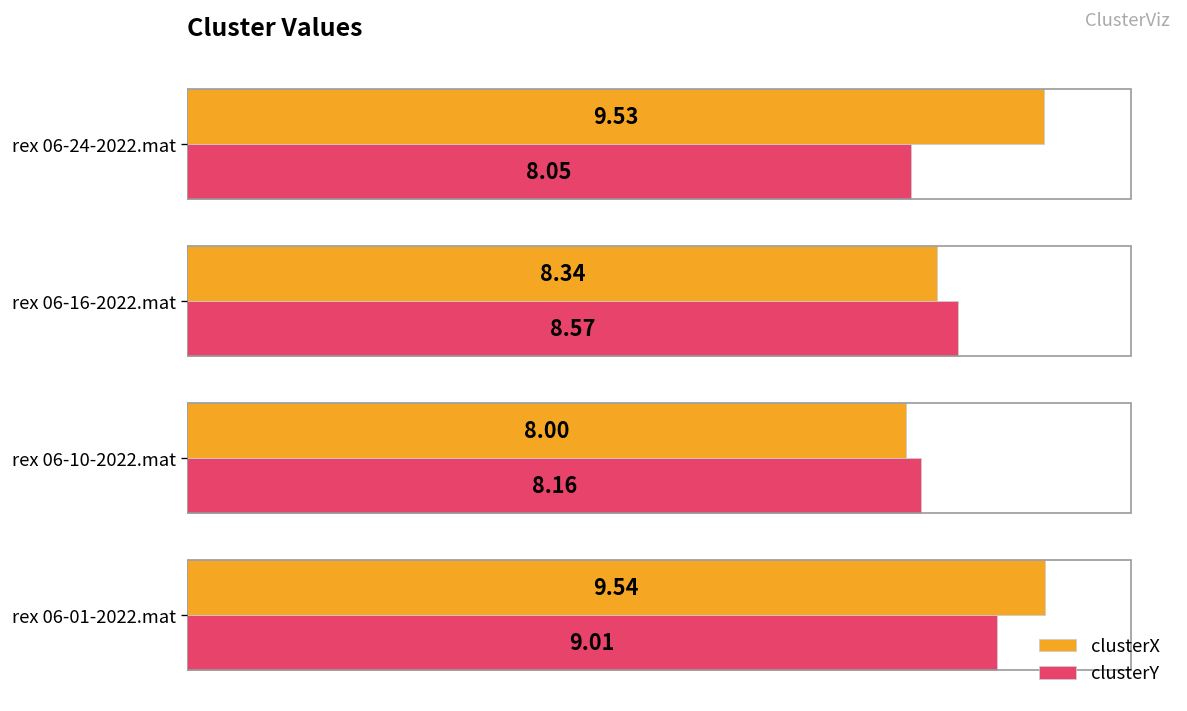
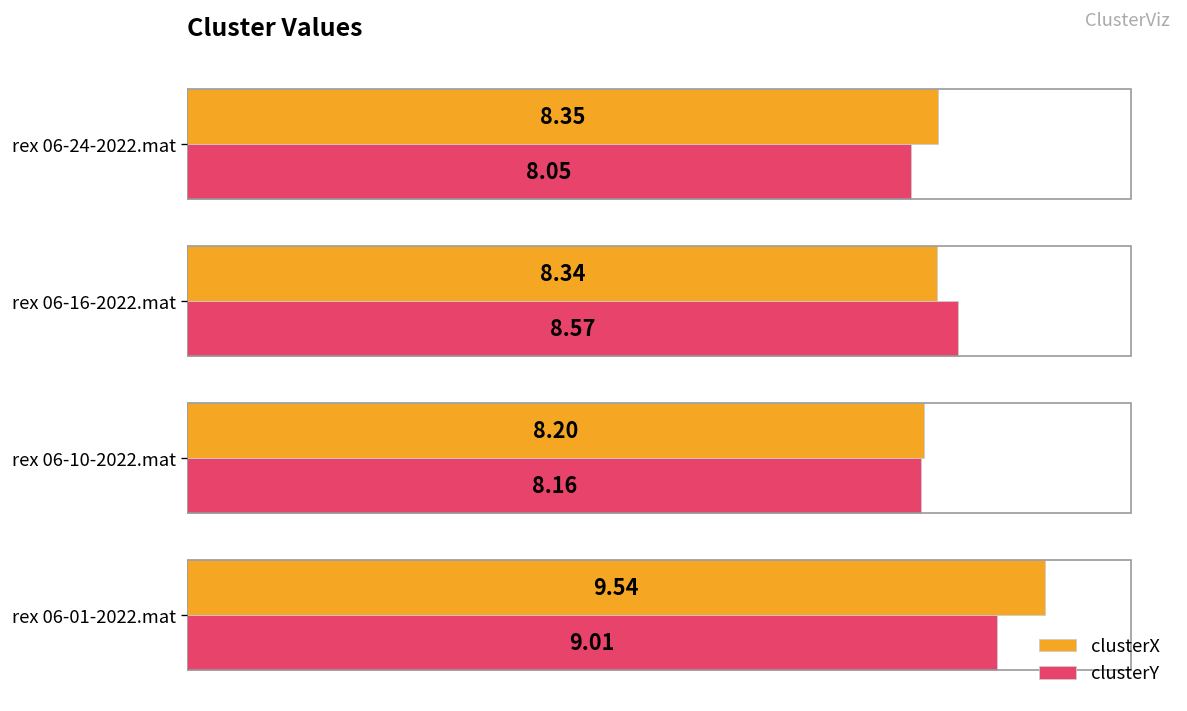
  {
    "clusterX": {
-     "rex 06-24-2022.mat": 9.53,
+     "rex 06-24-2022.mat": 8.35,
      "rex 06-16-2022.mat": 8.34,
-     "rex 06-10-2022.mat": 8.00,
+     "rex 06-10-2022.mat": 8.20,
      "rex 06-01-2022.mat": 9.54
    },
    "clusterY": {
      "rex 06-24-2022.mat": 8.05,
      "rex 06-16-2022.mat": 8.57,
      "rex 06-10-2022.mat": 8.16,
      "rex 06-01-2022.mat": 9.01
    }
  }
